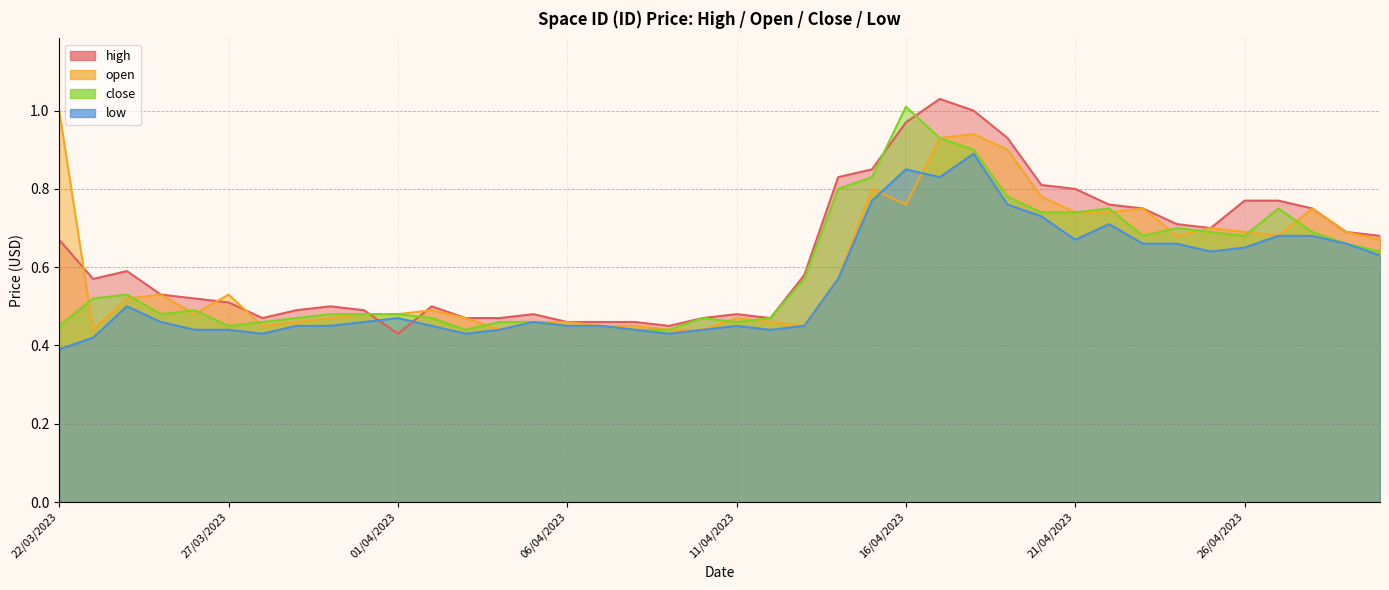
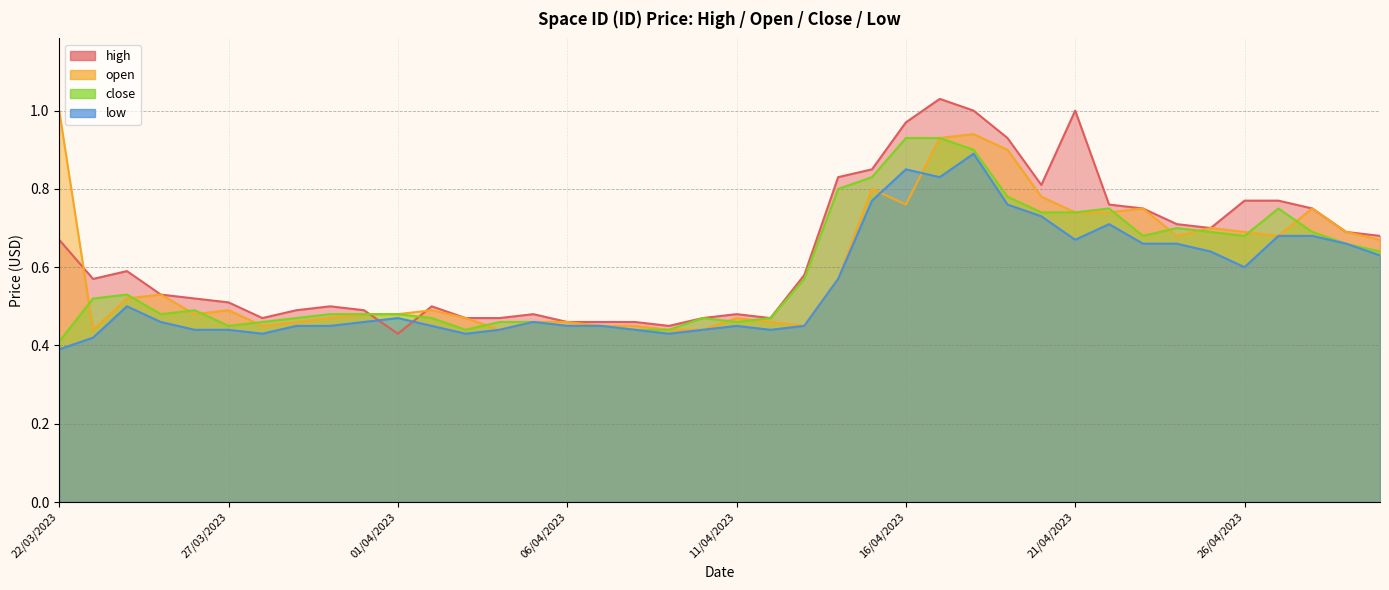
  {
    "high": {
      "22/03/2023": 0.67,
      "27/03/2023": 0.51,
      "01/04/2023": 0.43,
      "11/04/2023": 0.48,
      "16/04/2023": 0.97,
-     "21/04/2023": 0.8,
+     "21/04/2023": 1.0,
      "26/04/2023": 0.77
    },
    "open": {
      "22/03/2023": 1.00,
-     "27/03/2023": 0.53,
+     "27/03/2023": 0.49,
      "11/04/2023": 0.47,
      "16/04/2023": 0.76,
      "26/04/2023": 0.69
    },
    "close": {
-     "22/03/2023": 0.45,
+     "22/03/2023": 0.41,
      "27/03/2023": 0.45,
      "11/04/2023": 0.46,
-     "16/04/2023": 1.01,
+     "16/04/2023": 0.93,
      "26/04/2023": 0.68
    },
    "low": {
      "22/03/2023": 0.39,
      "27/03/2023": 0.44,
      "01/04/2023": 0.47,
      "11/04/2023": 0.45,
      "16/04/2023": 0.85,
      "21/04/2023": 0.67,
-     "26/04/2023": 0.65
+     "26/04/2023": 0.60
    }
  }
